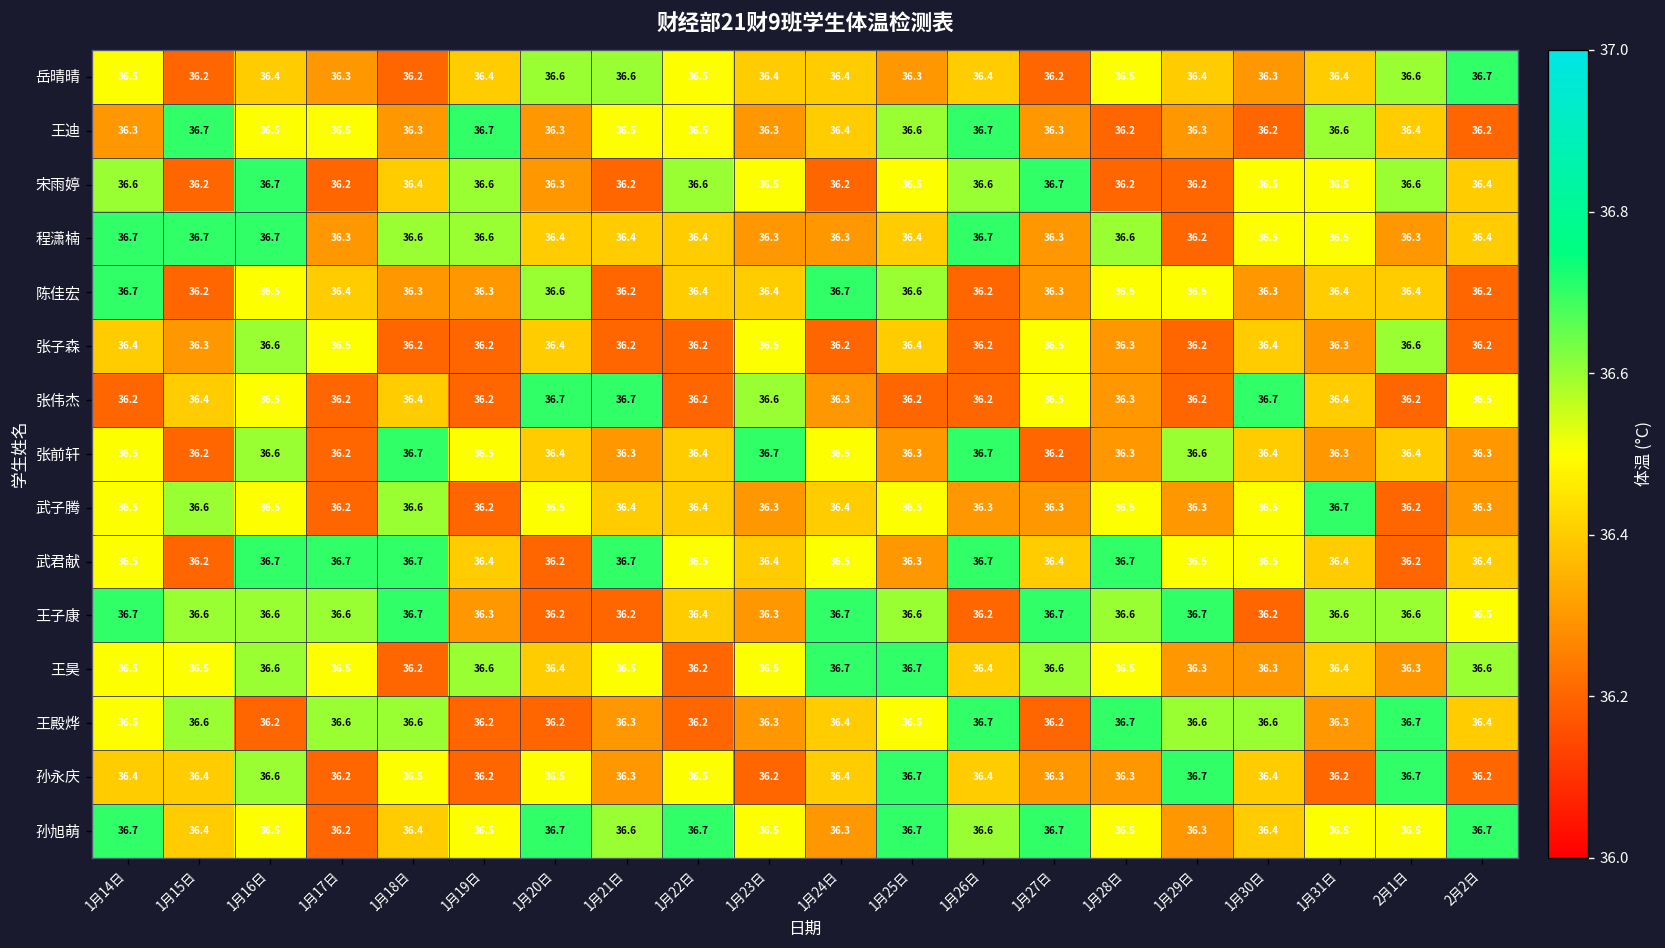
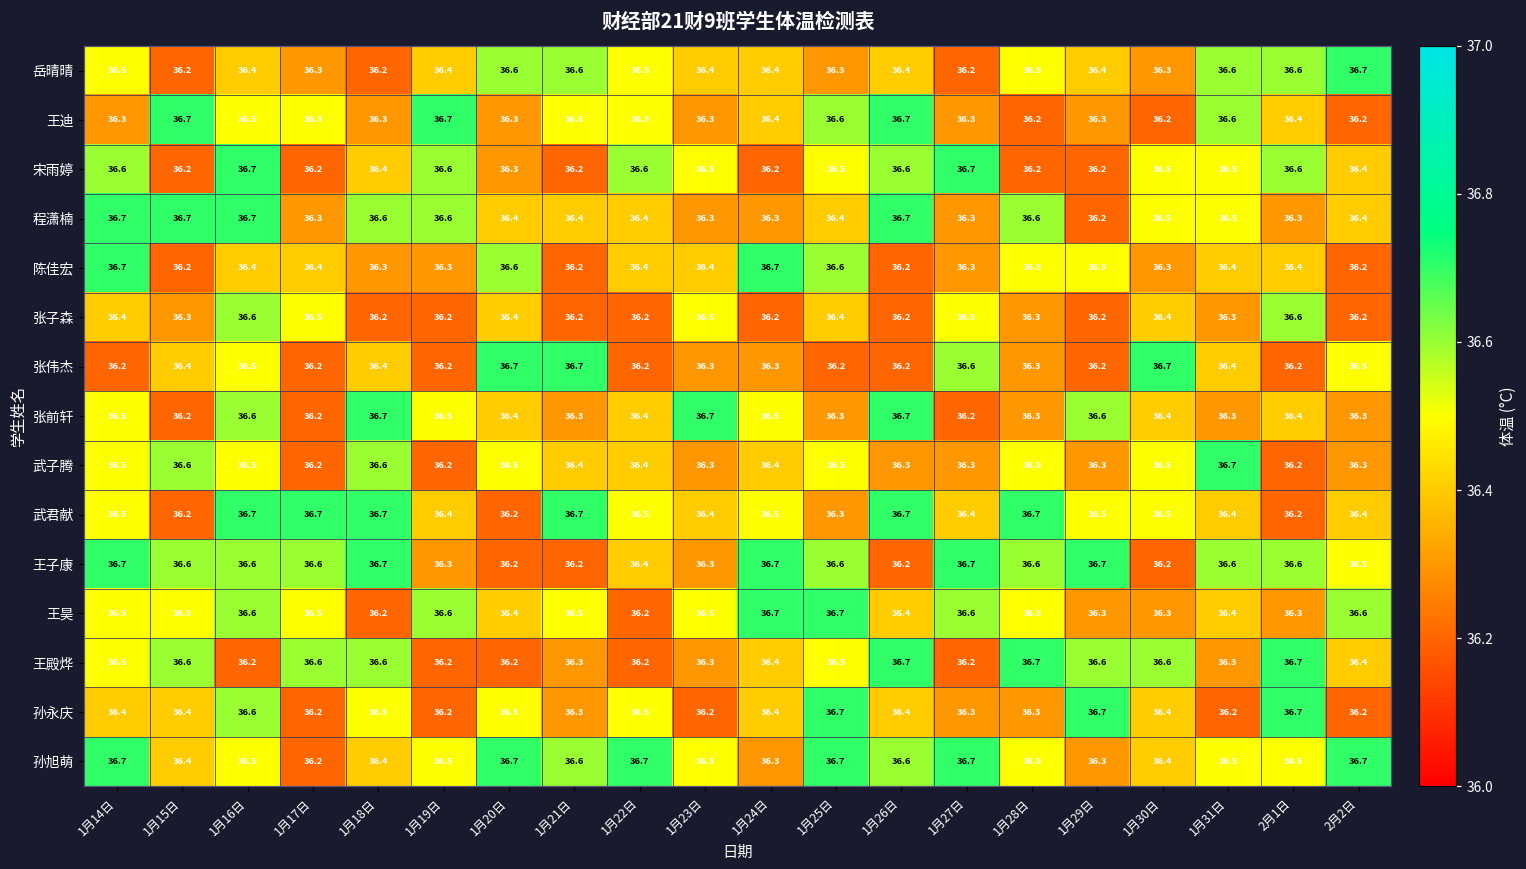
  {
    "岳晴晴": {
      "1月14日": 36.5,
      "1月15日": 36.2,
      "1月16日": 36.4,
      "1月17日": 36.3,
      "1月18日": 36.2,
      "1月19日": 36.4,
      "1月20日": 36.6,
      "1月21日": 36.6,
      "1月22日": 36.5,
      "1月23日": 36.4,
      "1月24日": 36.4,
      "1月25日": 36.3,
      "1月26日": 36.4,
      "1月27日": 36.2,
      "1月28日": 36.5,
      "1月29日": 36.4,
      "1月30日": 36.3,
-     "1月31日": 36.4,
+     "1月31日": 36.6,
      "2月1日": 36.6,
      "2月2日": 36.7
    },
    "陈佳宏": {
      "1月14日": 36.7,
      "1月15日": 36.2,
-     "1月16日": 36.5,
+     "1月16日": 36.4,
      "1月17日": 36.4,
      "1月18日": 36.3,
      "1月19日": 36.3,
      "1月20日": 36.6,
      "1月21日": 36.2,
      "1月22日": 36.4,
      "1月23日": 36.4,
      "1月24日": 36.7,
      "1月25日": 36.6,
      "1月26日": 36.2,
      "1月27日": 36.3,
      "1月28日": 36.5,
      "1月29日": 36.5,
      "1月30日": 36.3,
      "1月31日": 36.4,
      "2月1日": 36.4,
      "2月2日": 36.2
    },
    "张伟杰": {
      "1月14日": 36.2,
      "1月15日": 36.4,
      "1月16日": 36.5,
      "1月17日": 36.2,
      "1月18日": 36.4,
      "1月19日": 36.2,
      "1月20日": 36.7,
      "1月21日": 36.7,
      "1月22日": 36.2,
-     "1月23日": 36.6,
+     "1月23日": 36.3,
      "1月24日": 36.3,
      "1月25日": 36.2,
      "1月26日": 36.2,
-     "1月27日": 36.5,
+     "1月27日": 36.6,
      "1月28日": 36.3,
      "1月29日": 36.2,
      "1月30日": 36.7,
      "1月31日": 36.4,
      "2月1日": 36.2,
      "2月2日": 36.5
    }
  }
